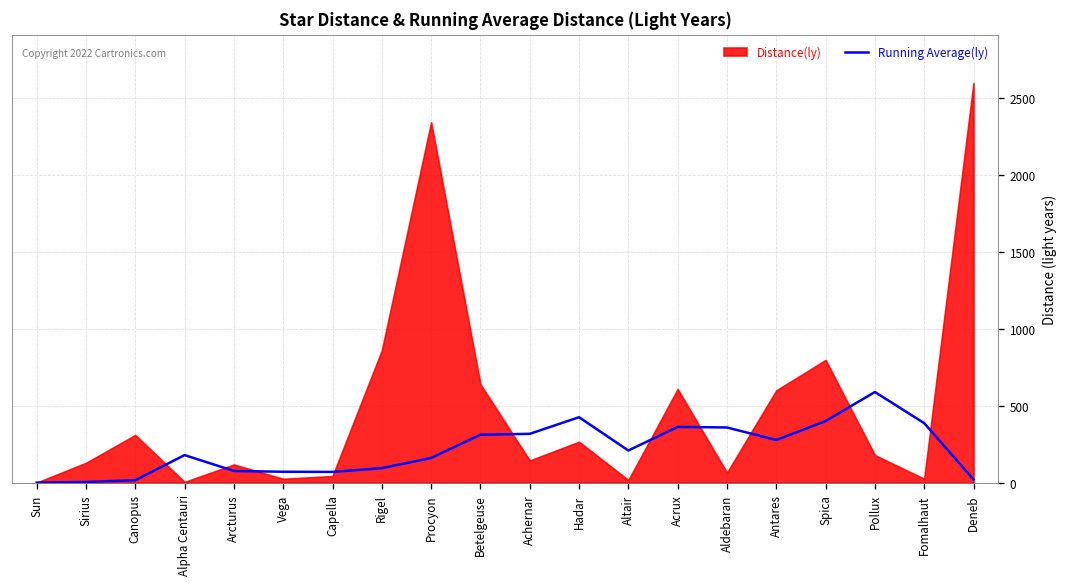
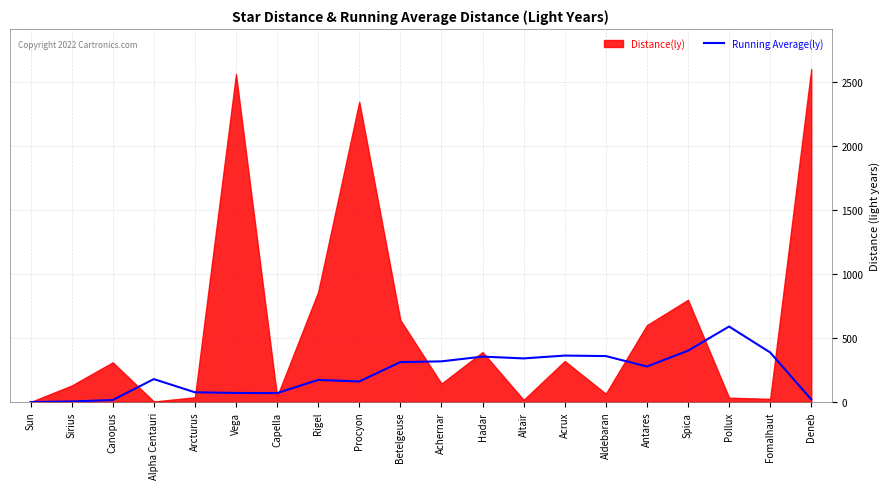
  {
    "Running Average(ly)": {
      "Sirius": 0,
      "Canopus": 20,
      "Alpha Centauri": 180,
      "Arcturus": 80,
      "Vega": 70,
      "Capella": 70,
-     "Rigel": 90,
+     "Rigel": 170,
      "Procyon": 160,
      "Betelgeuse": 310,
      "Achernar": 320,
-     "Hadar": 430,
-     "Altair": 210,
+     "Hadar": 350,
+     "Altair": 340,
      "Acrux": 360,
      "Aldebaran": 360,
      "Antares": 280,
      "Spica": 400,
      "Pollux": 590,
      "Fomalhaut": 390,
      "Deneb": 20
    },
    "Distance(ly)": {
      "Sirius": 130,
      "Canopus": 310,
-     "Arcturus": 120,
-     "Vega": 30,
+     "Arcturus": 40,
+     "Vega": 2560,
      "Capella": 40,
      "Rigel": 860,
      "Procyon": 2340,
      "Betelgeuse": 640,
      "Achernar": 140,
-     "Hadar": 270,
-     "Acrux": 610,
+     "Hadar": 390,
+     "Acrux": 320,
      "Aldebaran": 70,
      "Antares": 600,
      "Spica": 800,
-     "Pollux": 180,
+     "Pollux": 30,
      "Fomalhaut": 30,
      "Deneb": 2600
    }
  }
